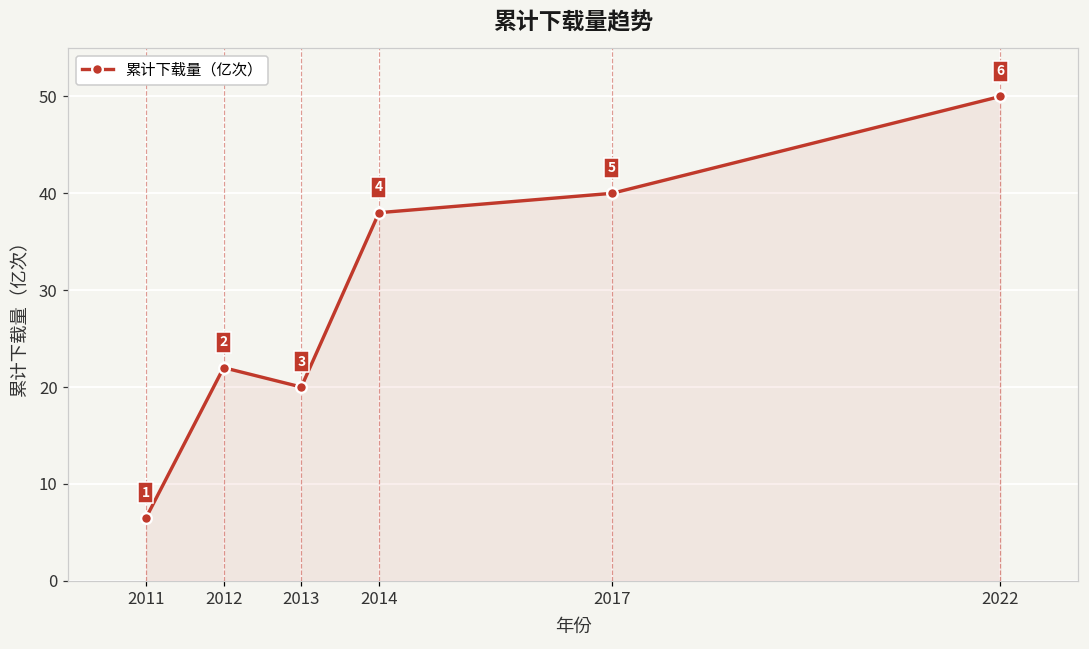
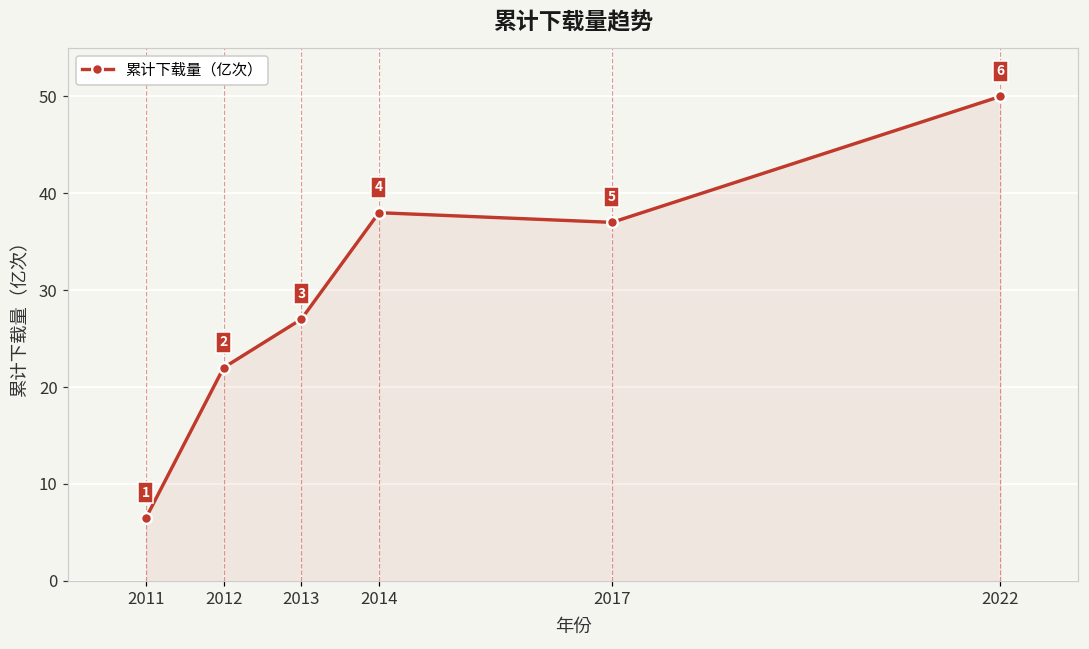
  {
-   "2013": 20,
-   "2017": 40
+   "2013": 27,
+   "2017": 37
  }
